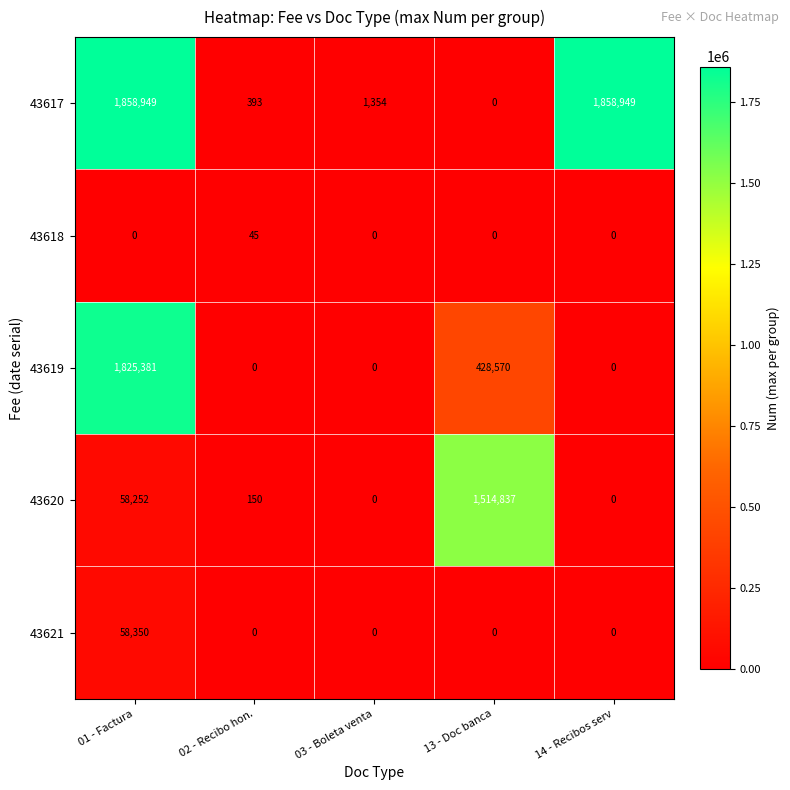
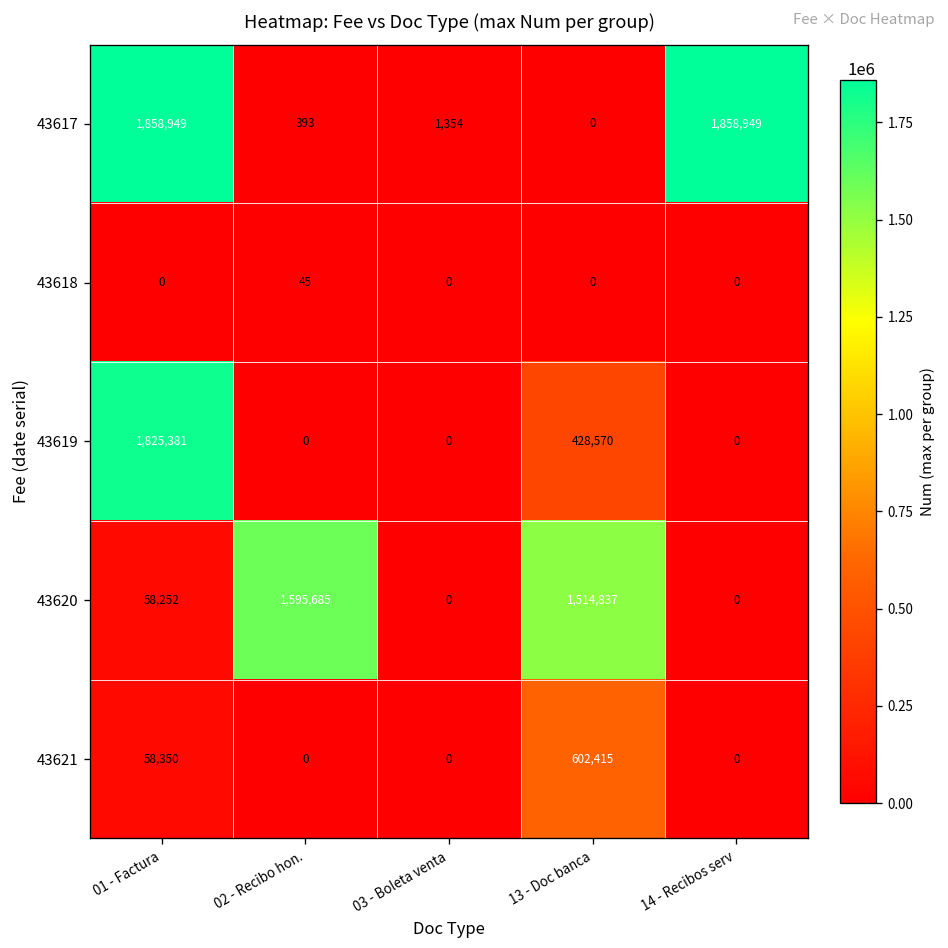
  {
    "43617": {
      "01 - Factura": "1,858,949",
      "02 - Recibo hon.": "393",
      "03 - Boleta venta": "1,354",
      "13 - Doc banca": "0",
      "14 - Recibos serv": "1,858,949"
    },
    "43618": {
      "01 - Factura": "0",
      "02 - Recibo hon.": "45",
      "03 - Boleta venta": "0",
      "13 - Doc banca": "0",
      "14 - Recibos serv": "0"
    },
    "43619": {
      "01 - Factura": "1,825,381",
      "02 - Recibo hon.": "0",
      "03 - Boleta venta": "0",
      "13 - Doc banca": "428,570",
      "14 - Recibos serv": "0"
    },
    "43620": {
      "01 - Factura": "58,252",
-     "02 - Recibo hon.": "150",
+     "02 - Recibo hon.": "1,595,685",
      "03 - Boleta venta": "0",
      "13 - Doc banca": "1,514,837",
      "14 - Recibos serv": "0"
    },
    "43621": {
      "01 - Factura": "58,350",
      "02 - Recibo hon.": "0",
      "03 - Boleta venta": "0",
-     "13 - Doc banca": "0",
+     "13 - Doc banca": "602,415",
      "14 - Recibos serv": "0"
    }
  }
